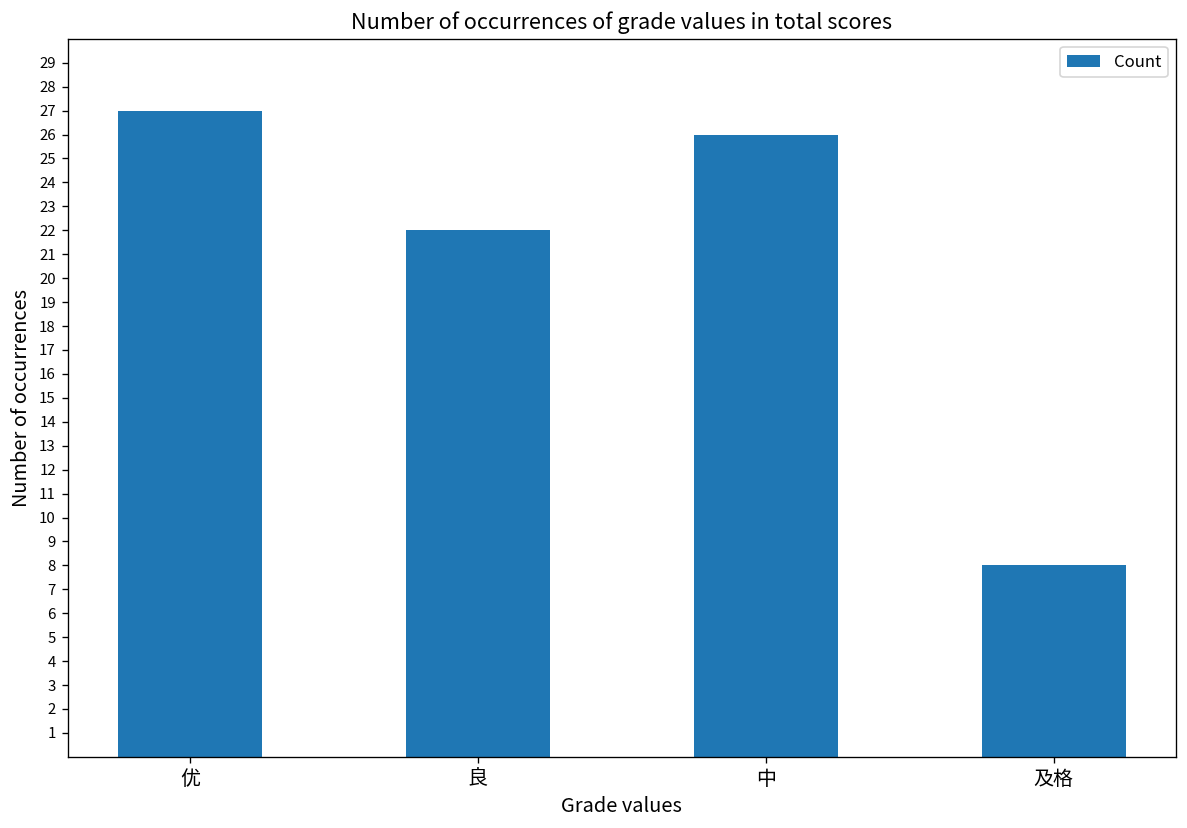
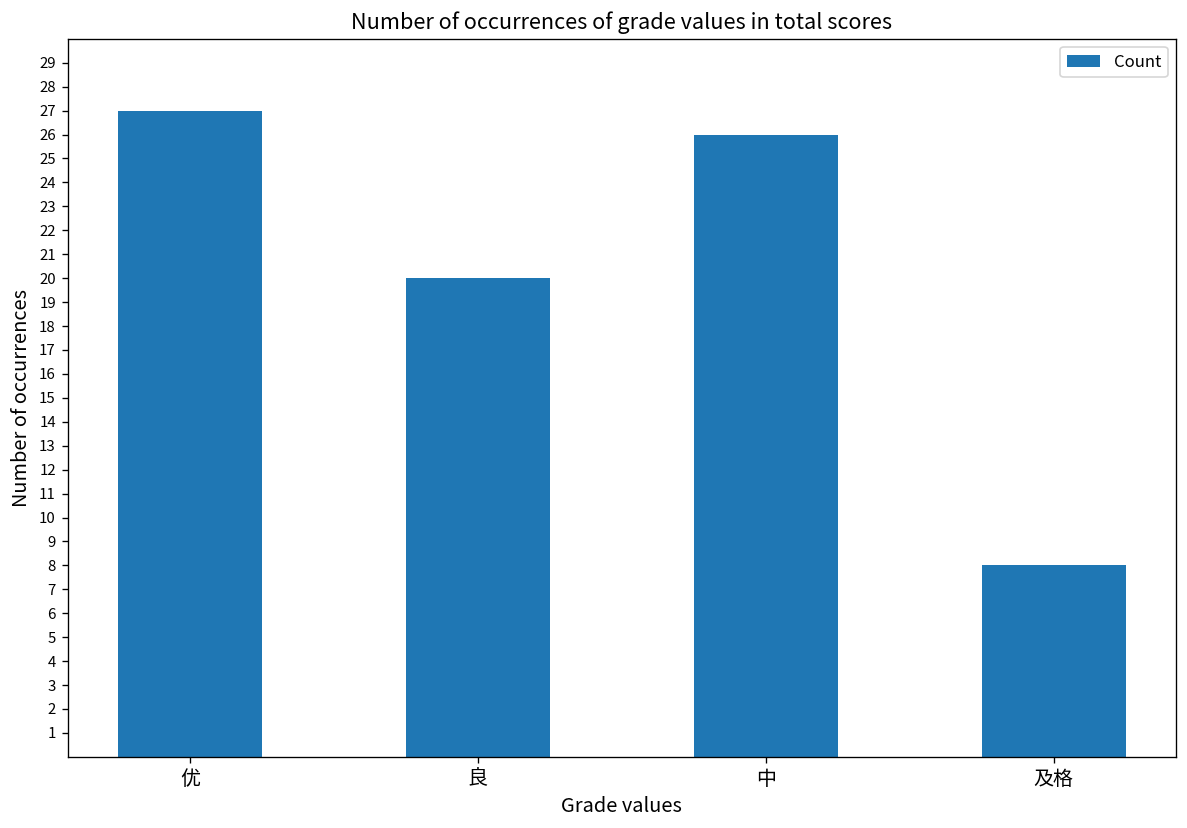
  {
    "优": 27,
-   "良": 22,
+   "良": 20,
    "中": 26,
    "及格": 8
  }
